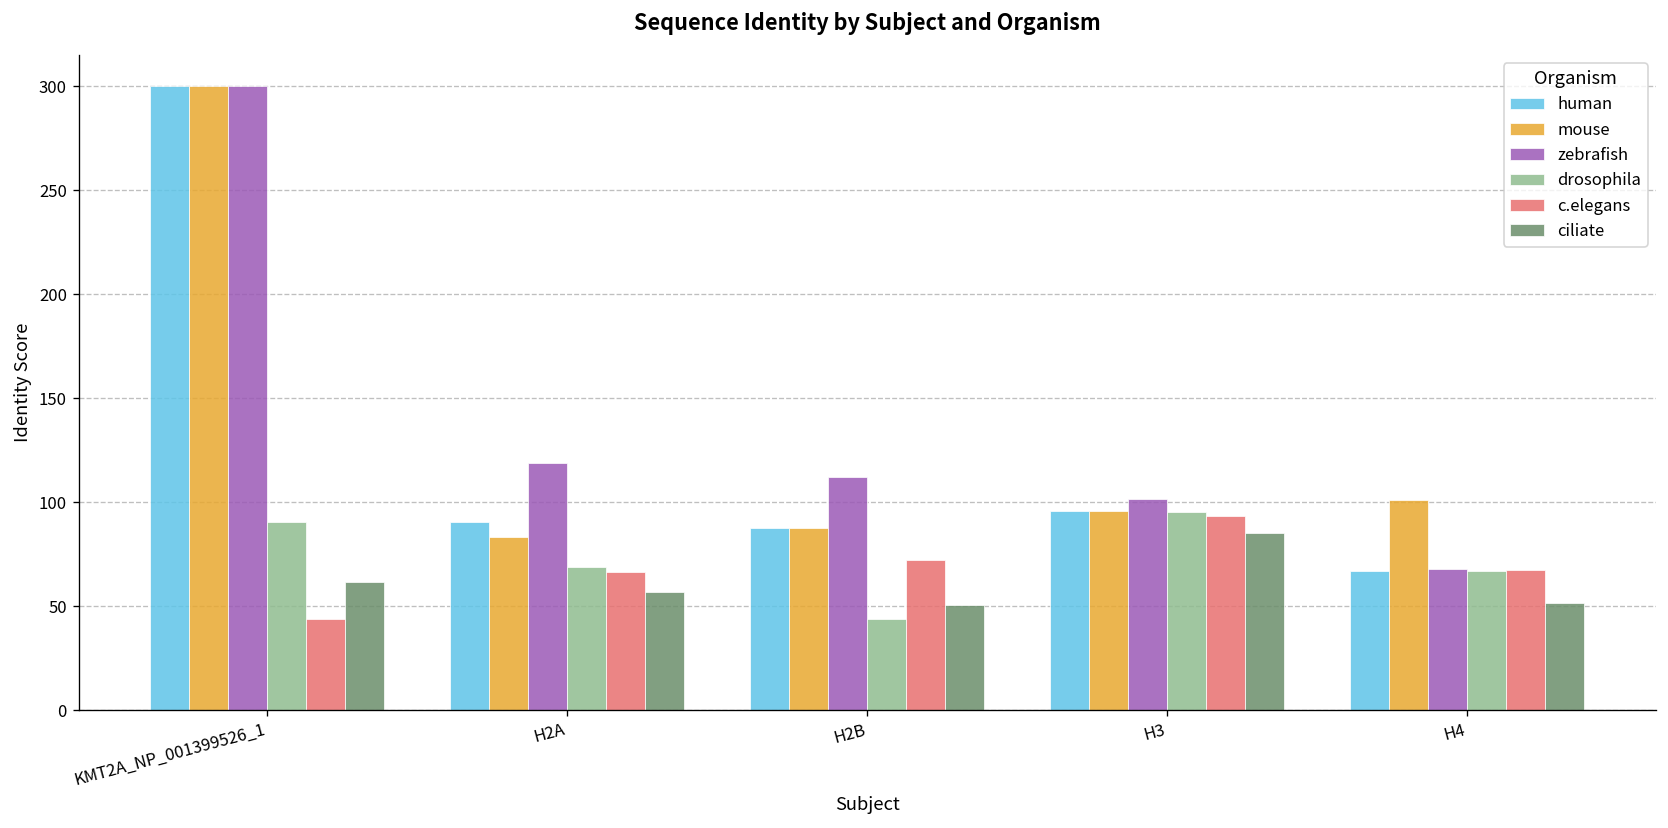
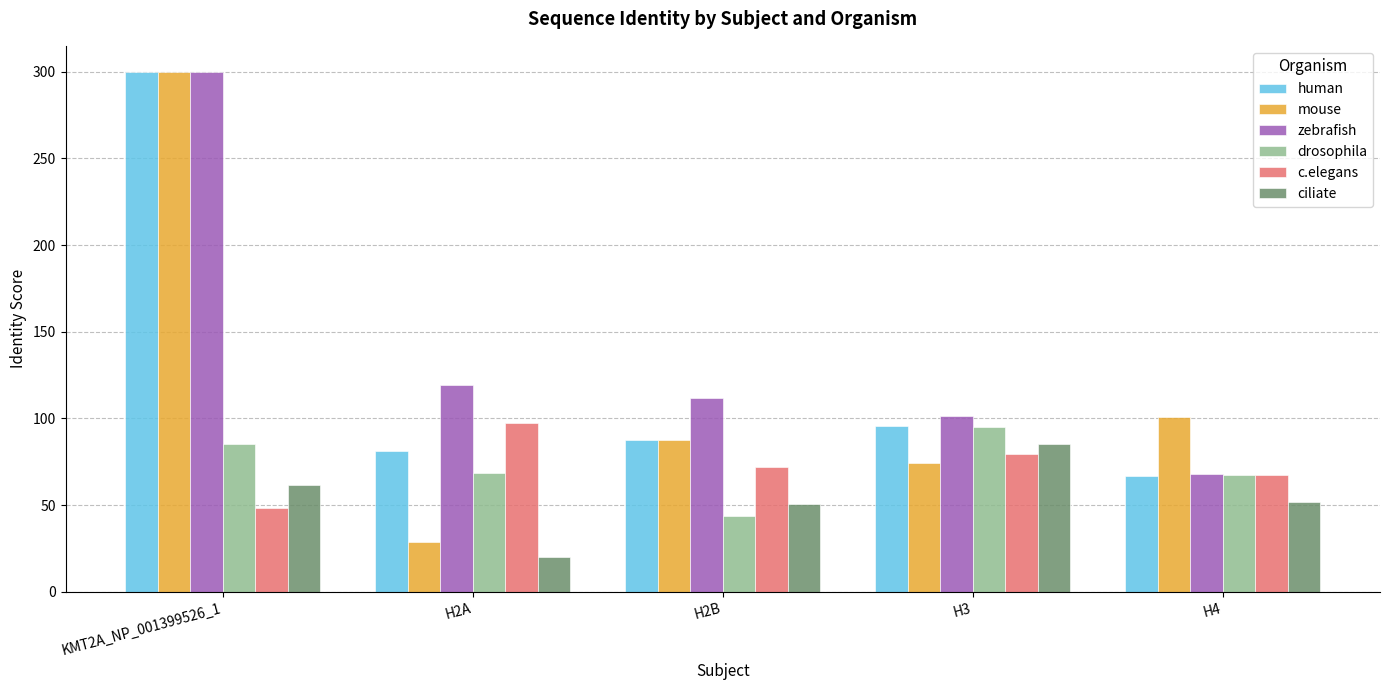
  {
    "human": {
      "KMT2A_NP_001399526_1": 300,
-     "H2A": 90,
+     "H2A": 81,
      "H2B": 88,
      "H3": 96,
      "H4": 67
    },
    "mouse": {
      "KMT2A_NP_001399526_1": 300,
-     "H2A": 83,
+     "H2A": 29,
      "H2B": 88,
-     "H3": 96,
+     "H3": 74,
      "H4": 101
    },
    "zebrafish": {
      "KMT2A_NP_001399526_1": 300,
      "H2A": 119,
      "H2B": 112,
      "H3": 102,
      "H4": 68
    },
    "drosophila": {
-     "KMT2A_NP_001399526_1": 91,
+     "KMT2A_NP_001399526_1": 85,
      "H2A": 69,
      "H2B": 44,
      "H3": 95,
      "H4": 67
    },
    "c.elegans": {
-     "KMT2A_NP_001399526_1": 44,
-     "H2A": 66,
+     "KMT2A_NP_001399526_1": 49,
+     "H2A": 98,
      "H2B": 72,
-     "H3": 93,
+     "H3": 80,
      "H4": 67
    },
    "ciliate": {
      "KMT2A_NP_001399526_1": 62,
-     "H2A": 57,
+     "H2A": 20,
      "H2B": 50,
      "H3": 85,
      "H4": 52
    }
  }
